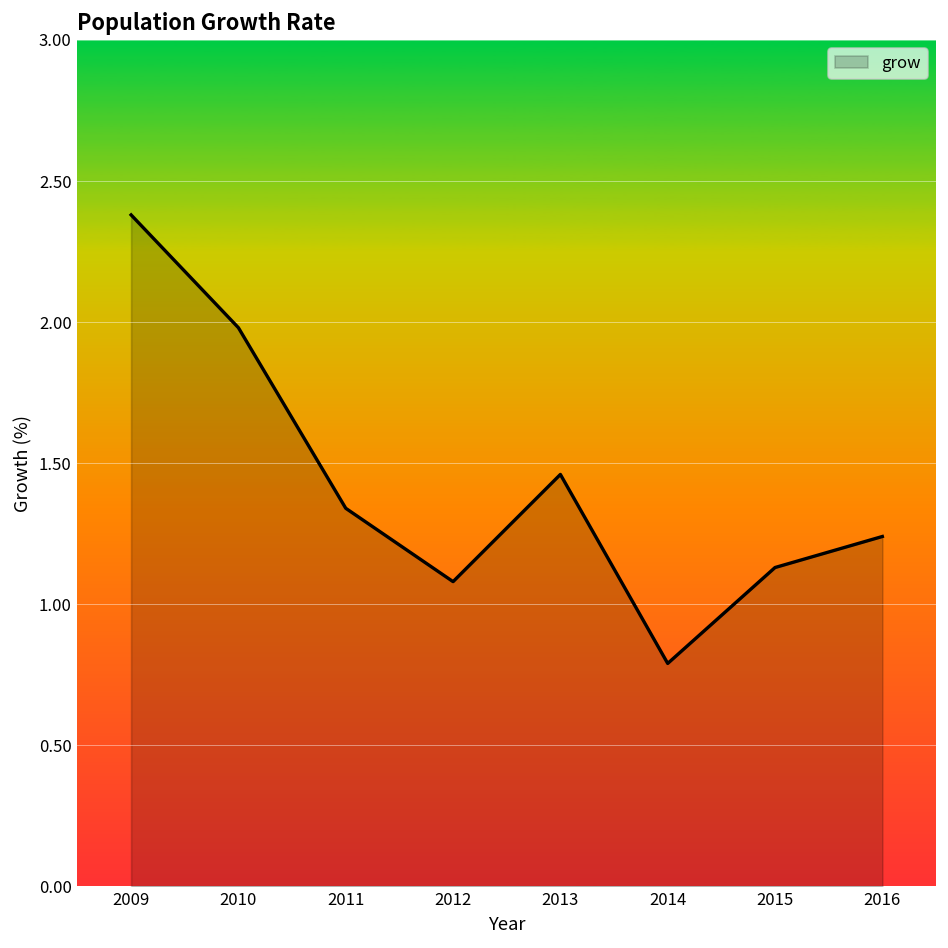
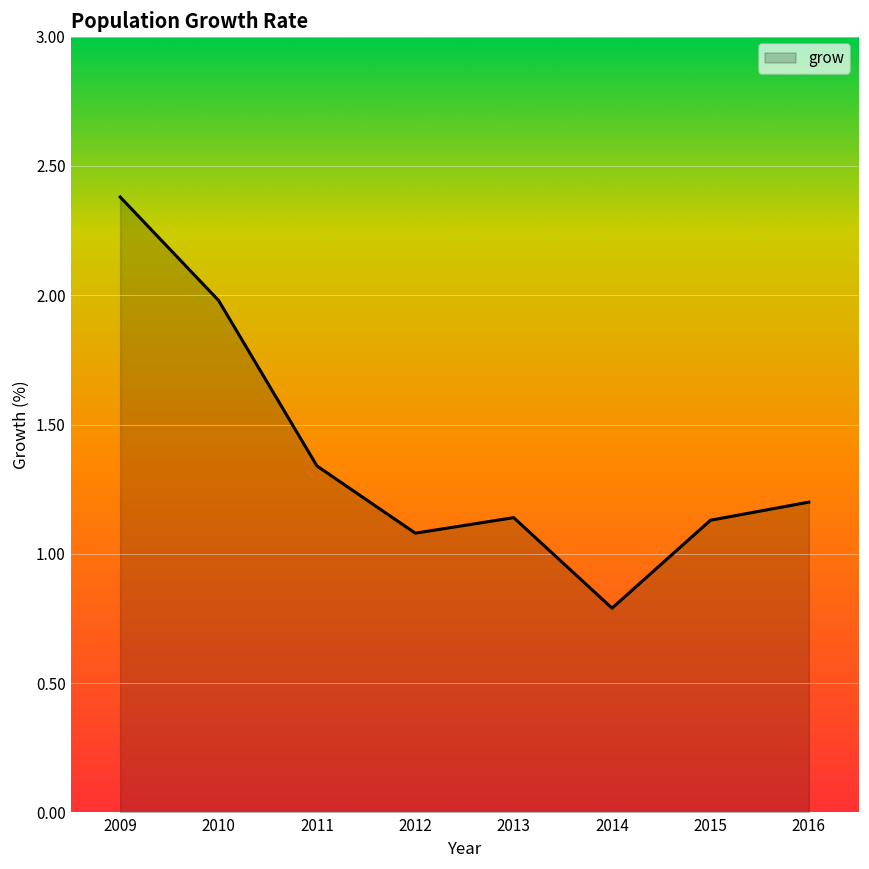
  {
    "2009": 2.38,
    "2010": 1.98,
    "2011": 1.34,
    "2012": 1.08,
-   "2013": 1.46,
+   "2013": 1.14,
    "2014": 0.79,
    "2015": 1.13,
-   "2016": 1.24
+   "2016": 1.20
  }
